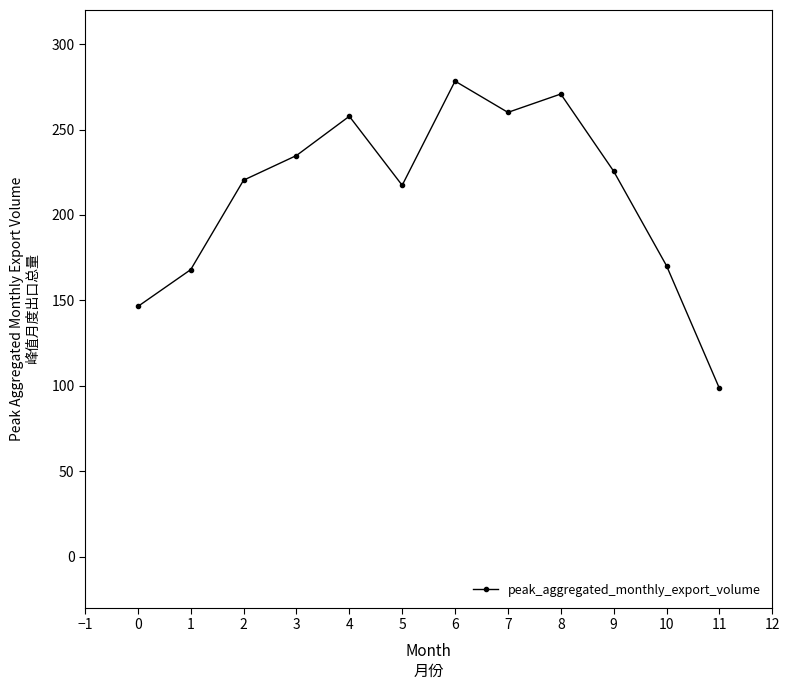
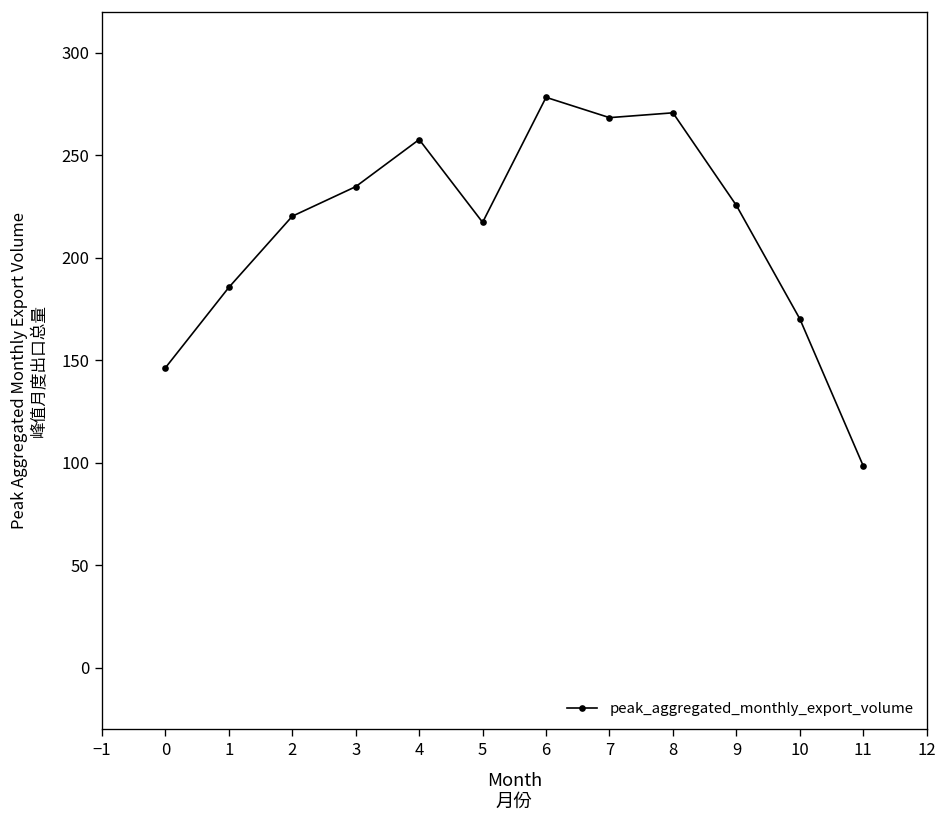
  {
    "0": 146,
-   "1": 168,
+   "1": 186,
    "2": 220,
    "3": 235,
    "4": 258,
    "5": 217,
    "6": 278,
-   "7": 260,
+   "7": 268,
    "8": 271,
    "9": 226,
    "10": 170,
    "11": 99
  }
